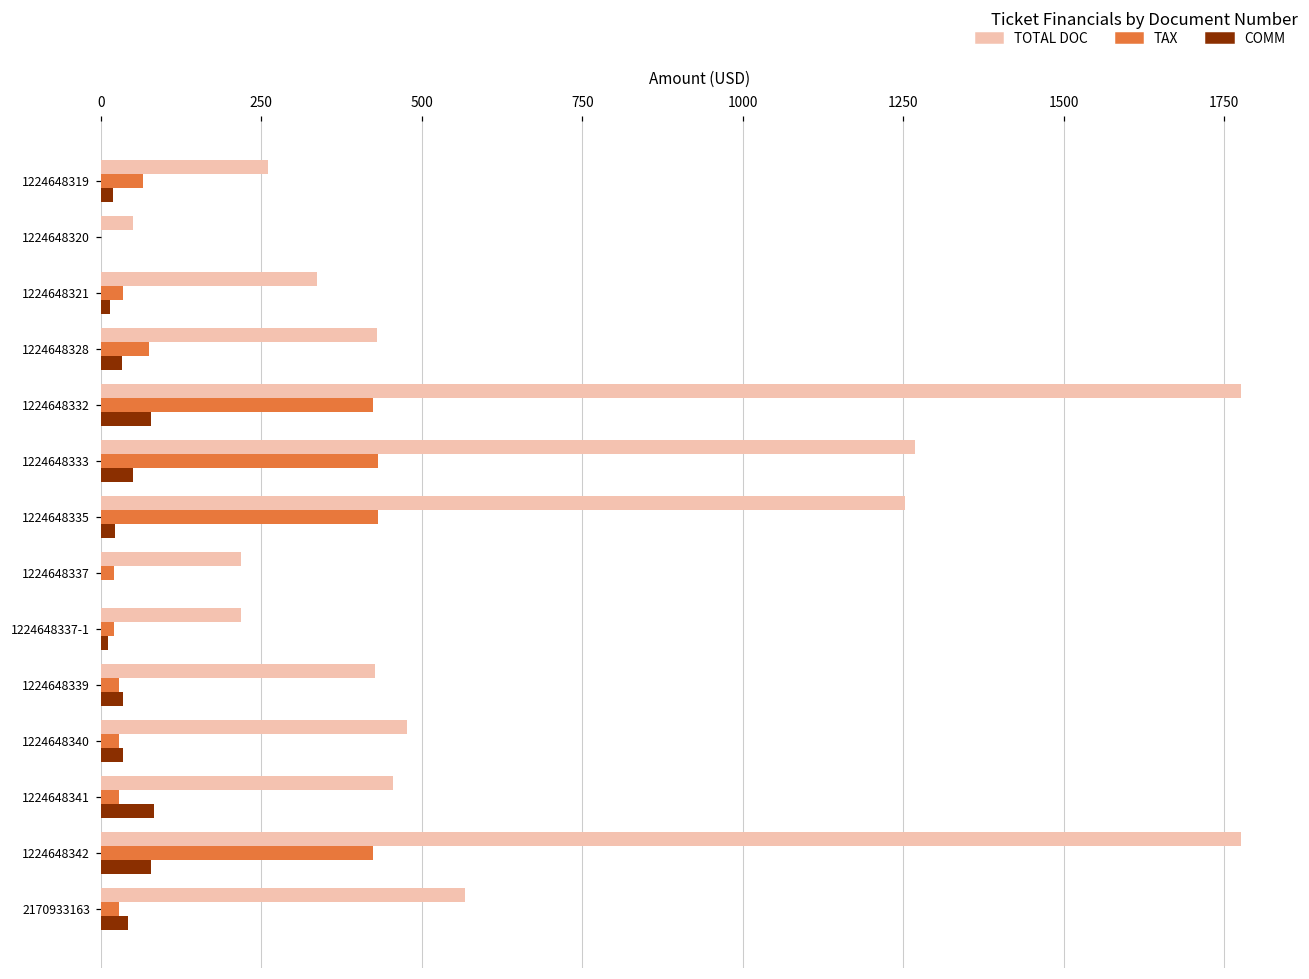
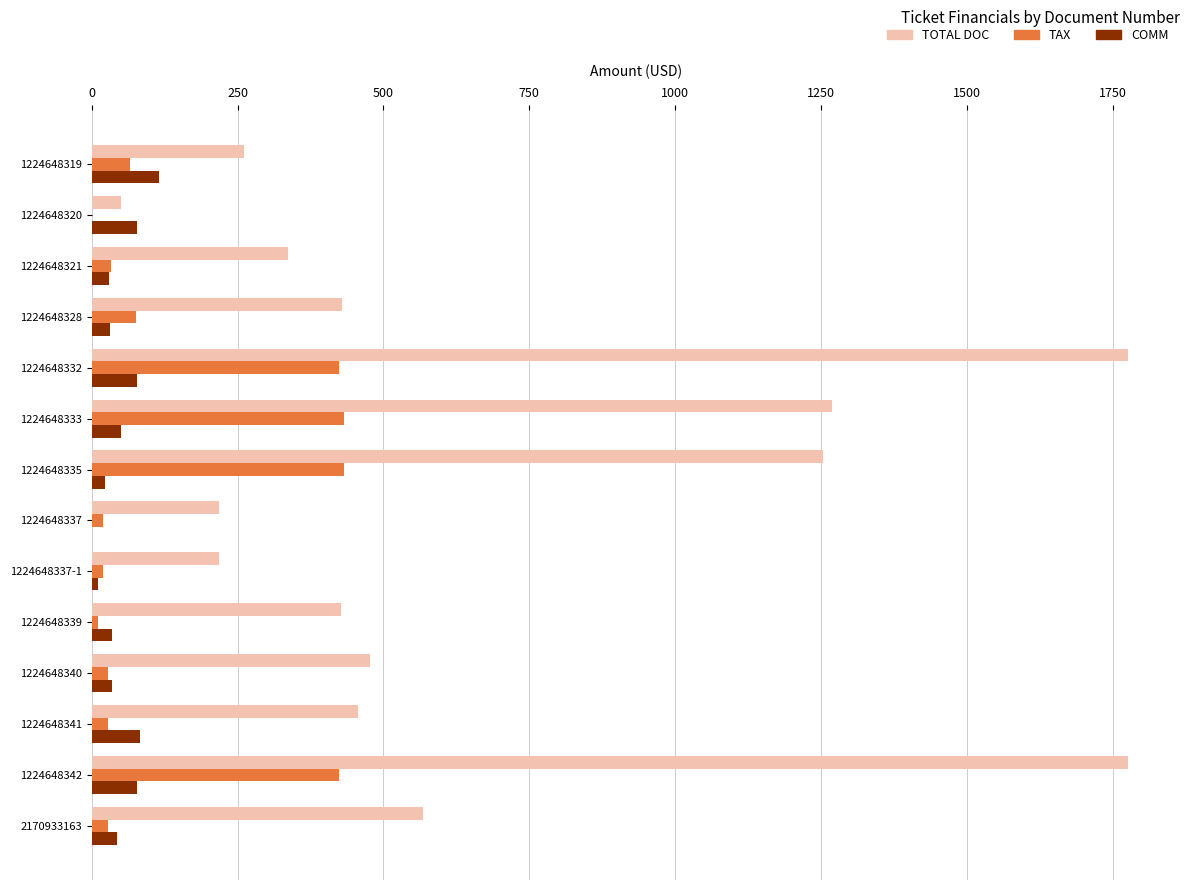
  {
    "TOTAL DOC": {
      "1224648319": 260,
      "1224648320": 50,
      "1224648321": 340,
      "1224648328": 430,
      "1224648332": 1780,
      "1224648333": 1270,
      "1224648335": 1250,
      "1224648337": 220,
      "1224648337-1": 220,
      "1224648339": 430,
      "1224648340": 480,
      "1224648341": 460,
      "1224648342": 1780,
      "2170933163": 570
    },
    "TAX": {
      "1224648319": 70,
      "1224648320": 0,
      "1224648321": 30,
      "1224648328": 80,
      "1224648332": 420,
      "1224648333": 430,
      "1224648335": 430,
      "1224648337": 20,
      "1224648337-1": 20,
-     "1224648339": 30,
+     "1224648339": 10,
      "1224648340": 30,
      "1224648341": 30,
      "1224648342": 420,
      "2170933163": 30
    },
    "COMM": {
-     "1224648319": 20,
-     "1224648320": 0,
-     "1224648321": 10,
+     "1224648319": 120,
+     "1224648320": 80,
+     "1224648321": 30,
      "1224648328": 30,
      "1224648332": 80,
      "1224648333": 50,
      "1224648335": 20,
      "1224648337": 0,
      "1224648337-1": 10,
      "1224648339": 30,
      "1224648340": 30,
      "1224648341": 80,
      "1224648342": 80,
      "2170933163": 40
    }
  }
